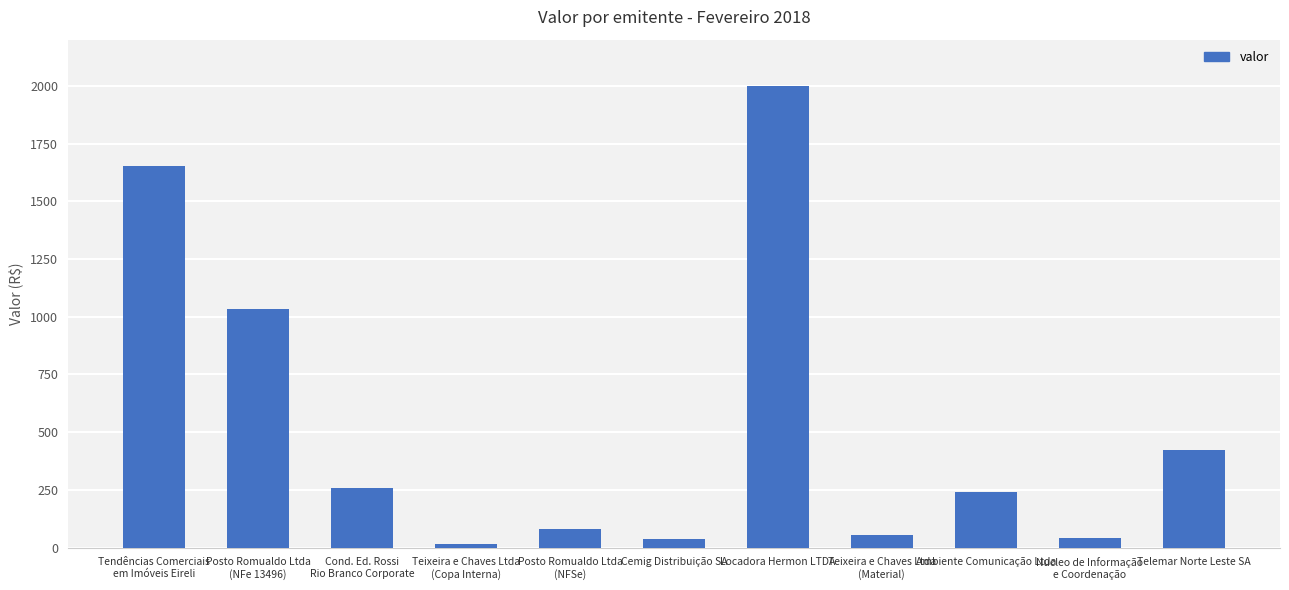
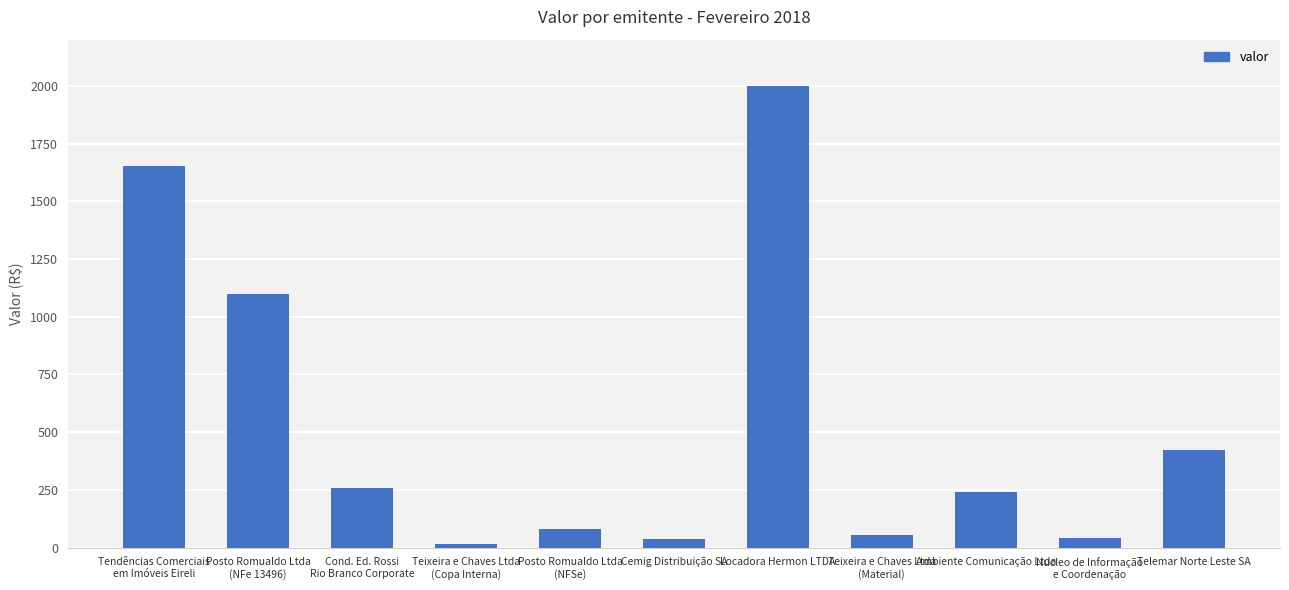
  {
    "Tendências Comerciais em Imóveis Eireli": 1650,
-   "Posto Romualdo Ltda (NFe 13496)": 1030,
+   "Posto Romualdo Ltda (NFe 13496)": 1100,
    "Cond. Ed. Rossi Rio Branco Corporate": 260,
    "Teixeira e Chaves Ltda (Copa Interna)": 20,
    "Posto Romualdo Ltda (NFSe)": 80,
    "Cemig Distribuição SA": 40,
    "Locadora Hermon LTDA": 2000,
    "Teixeira e Chaves Ltda (Material)": 50,
    "Ambiente Comunicação Ltda": 240,
    "Nucleo de Informação e Coordenação": 40,
    "Telemar Norte Leste SA": 420
  }
